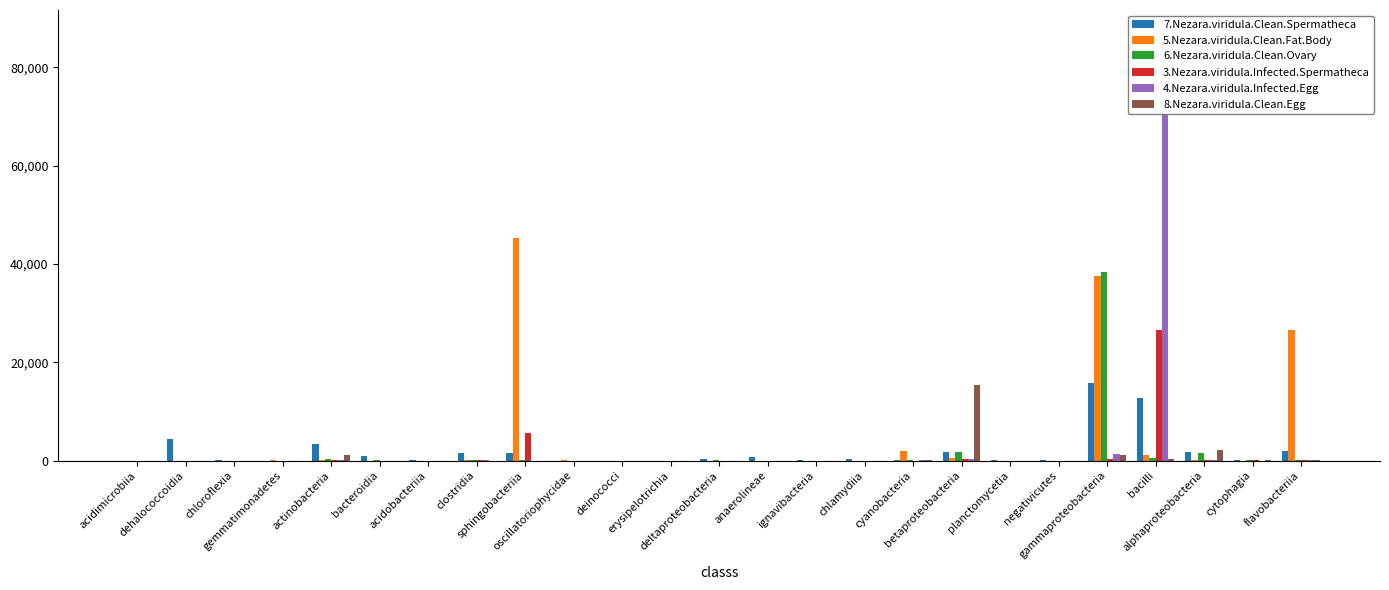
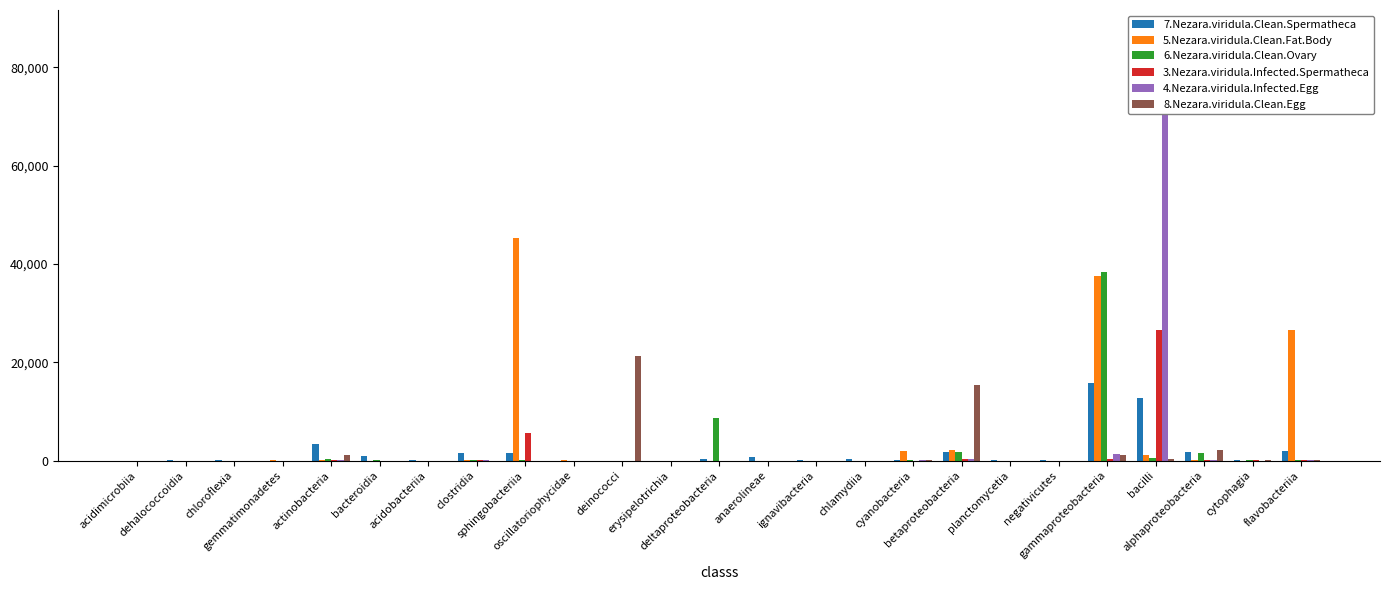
  {
    "7.Nezara.viridula.Clean.Spermatheca": {
      "acidimicrobiia": "0",
-     "dehalococcoidia": "4,000",
+     "dehalococcoidia": "0",
      "gemmatimonadetes": "0",
      "actinobacteria": "3,000",
      "bacteroidia": "1,000",
      "clostridia": "1,000",
      "sphingobacteriia": "1,000",
      "oscillatoriophycidae": "0",
      "erysipelotrichia": "0",
      "anaerolineae": "1,000",
      "betaproteobacteria": "2,000",
      "gammaproteobacteria": "16,000",
      "bacilli": "13,000",
      "alphaproteobacteria": "2,000",
      "flavobacteriia": "2,000"
    },
    "5.Nezara.viridula.Clean.Fat.Body": {
      "acidimicrobiia": "0",
      "dehalococcoidia": "0",
      "acidobacteriia": "0",
      "sphingobacteriia": "45,000",
      "deinococci": "0",
      "erysipelotrichia": "0",
      "deltaproteobacteria": "0",
      "cyanobacteria": "2,000",
-     "betaproteobacteria": "0",
+     "betaproteobacteria": "2,000",
      "planctomycetia": "0",
      "negativicutes": "0",
      "gammaproteobacteria": "37,000",
      "bacilli": "1,000",
      "flavobacteriia": "27,000"
    },
    "6.Nezara.viridula.Clean.Ovary": {
      "acidimicrobiia": "0",
      "dehalococcoidia": "0",
      "gemmatimonadetes": "0",
      "acidobacteriia": "0",
      "oscillatoriophycidae": "0",
      "deinococci": "0",
      "erysipelotrichia": "0",
-     "deltaproteobacteria": "0",
+     "deltaproteobacteria": "9,000",
      "chlamydiia": "0",
      "betaproteobacteria": "2,000",
      "planctomycetia": "0",
      "gammaproteobacteria": "38,000",
      "bacilli": "1,000",
      "alphaproteobacteria": "2,000"
    },
    "3.Nezara.viridula.Infected.Spermatheca": {
      "acidimicrobiia": "0",
      "dehalococcoidia": "0",
      "acidobacteriia": "0",
      "sphingobacteriia": "6,000",
      "deinococci": "0",
      "erysipelotrichia": "0",
      "ignavibacteria": "0",
      "chlamydiia": "0",
      "planctomycetia": "0",
      "negativicutes": "0",
      "bacilli": "27,000"
    },
    "4.Nezara.viridula.Infected.Egg": {
      "acidimicrobiia": "0",
      "acidobacteriia": "0",
      "oscillatoriophycidae": "0",
      "deinococci": "0",
      "gammaproteobacteria": "1,000"
    },
    "8.Nezara.viridula.Clean.Egg": {
      "acidimicrobiia": "0",
      "dehalococcoidia": "0",
      "chloroflexia": "0",
      "actinobacteria": "1,000",
      "bacteroidia": "0",
      "oscillatoriophycidae": "0",
-     "deinococci": "0",
+     "deinococci": "21,000",
      "erysipelotrichia": "0",
      "anaerolineae": "0",
      "ignavibacteria": "0",
      "chlamydiia": "0",
      "betaproteobacteria": "15,000",
      "planctomycetia": "0",
      "negativicutes": "0",
      "gammaproteobacteria": "1,000",
      "alphaproteobacteria": "2,000"
    }
  }
